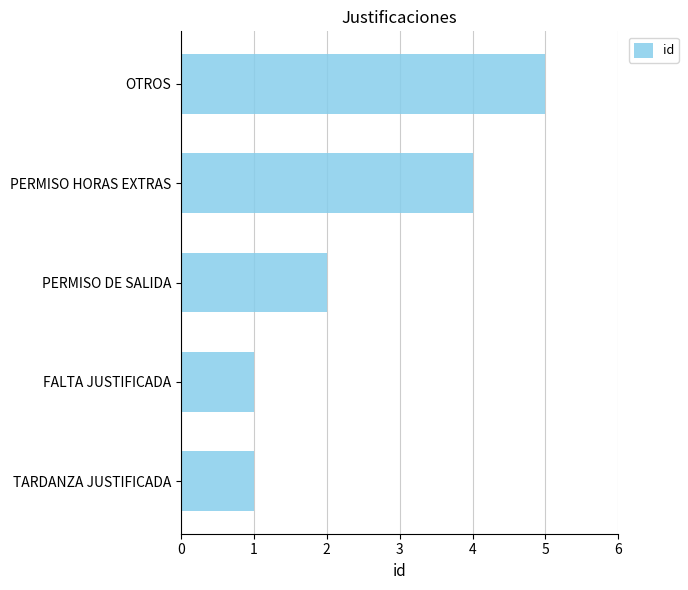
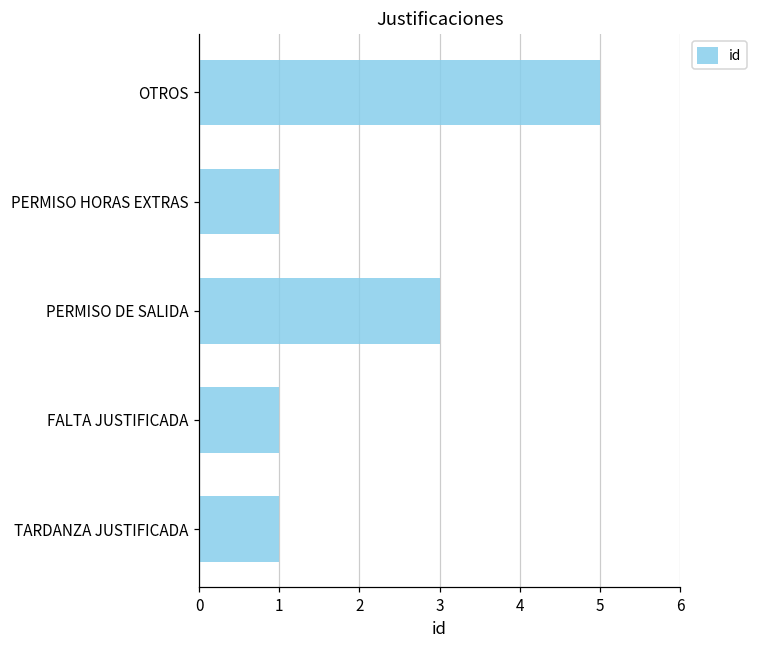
  {
    "OTROS": 5,
-   "PERMISO HORAS EXTRAS": 4,
-   "PERMISO DE SALIDA": 2,
+   "PERMISO HORAS EXTRAS": 1,
+   "PERMISO DE SALIDA": 3,
    "FALTA JUSTIFICADA": 1,
    "TARDANZA JUSTIFICADA": 1
  }
